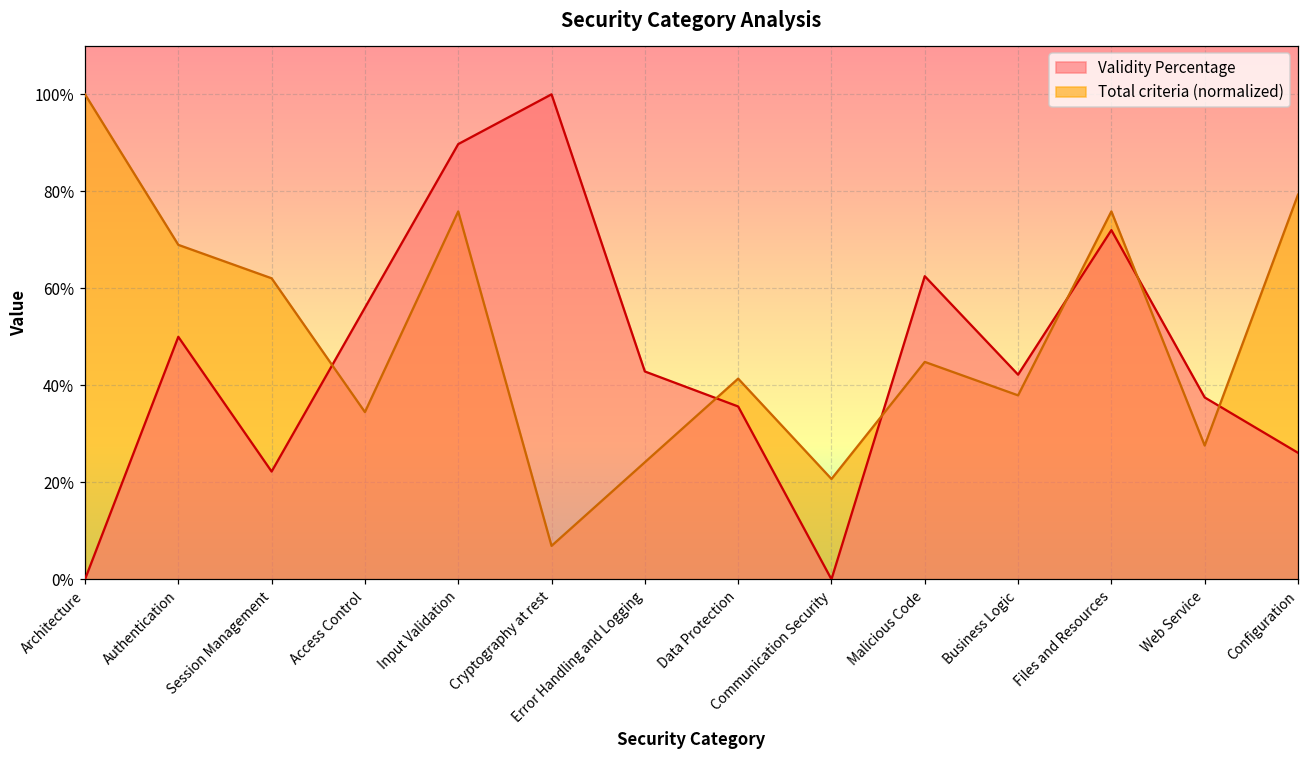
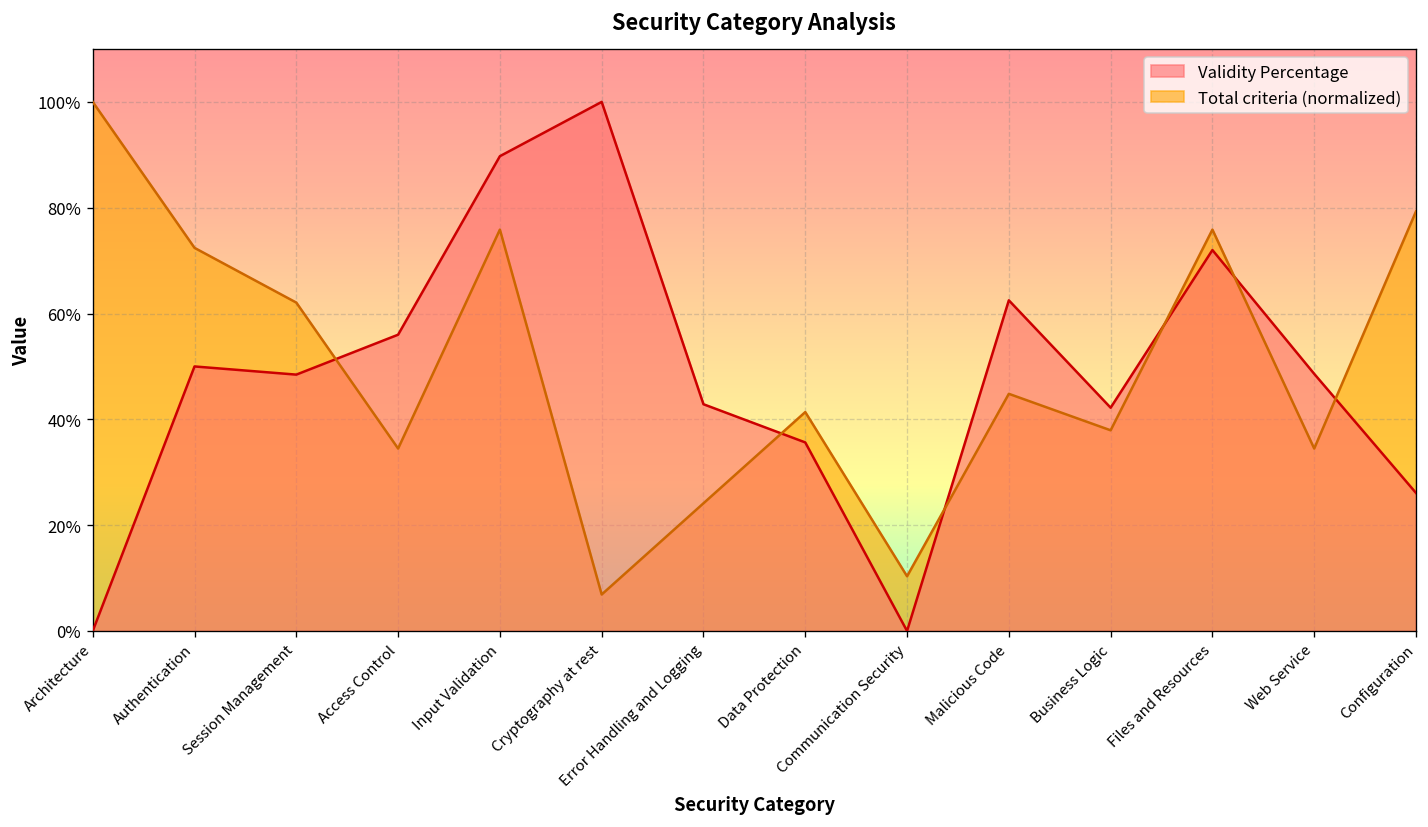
  {
    "Validity Percentage": {
      "Architecture": "0%",
      "Authentication": "50%",
-     "Session Management": "22%",
+     "Session Management": "48%",
      "Access Control": "56%",
      "Input Validation": "90%",
      "Cryptography at rest": "100%",
      "Error Handling and Logging": "43%",
      "Data Protection": "36%",
      "Communication Security": "0%",
      "Malicious Code": "63%",
      "Business Logic": "42%",
      "Files and Resources": "72%",
-     "Web Service": "38%",
+     "Web Service": "49%",
      "Configuration": "26%"
    },
    "Total criteria (normalized)": {
      "Architecture": "100%",
-     "Authentication": "69%",
+     "Authentication": "72%",
      "Session Management": "62%",
      "Access Control": "34%",
      "Input Validation": "76%",
      "Cryptography at rest": "7%",
      "Error Handling and Logging": "24%",
      "Data Protection": "41%",
-     "Communication Security": "21%",
+     "Communication Security": "10%",
      "Malicious Code": "45%",
      "Business Logic": "38%",
      "Files and Resources": "76%",
-     "Web Service": "28%",
+     "Web Service": "34%",
      "Configuration": "79%"
    }
  }
